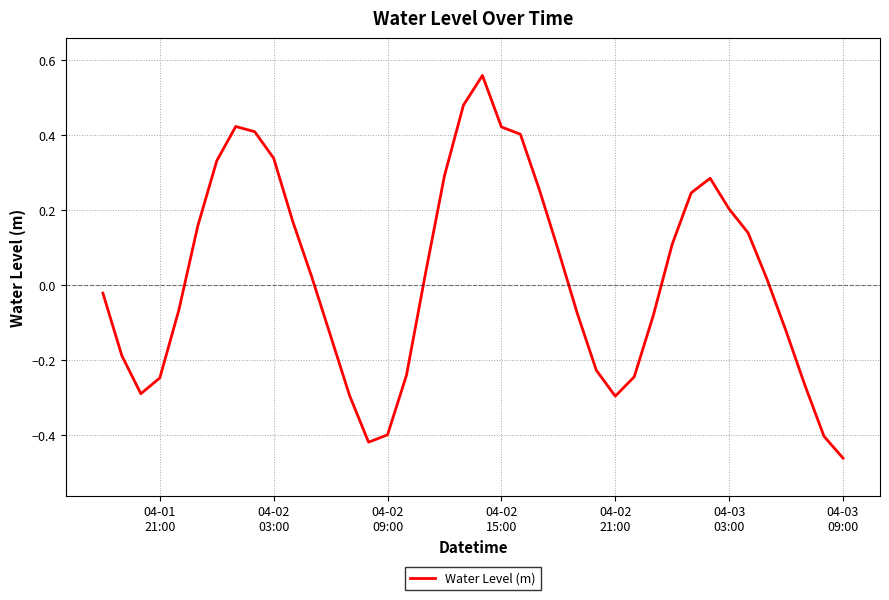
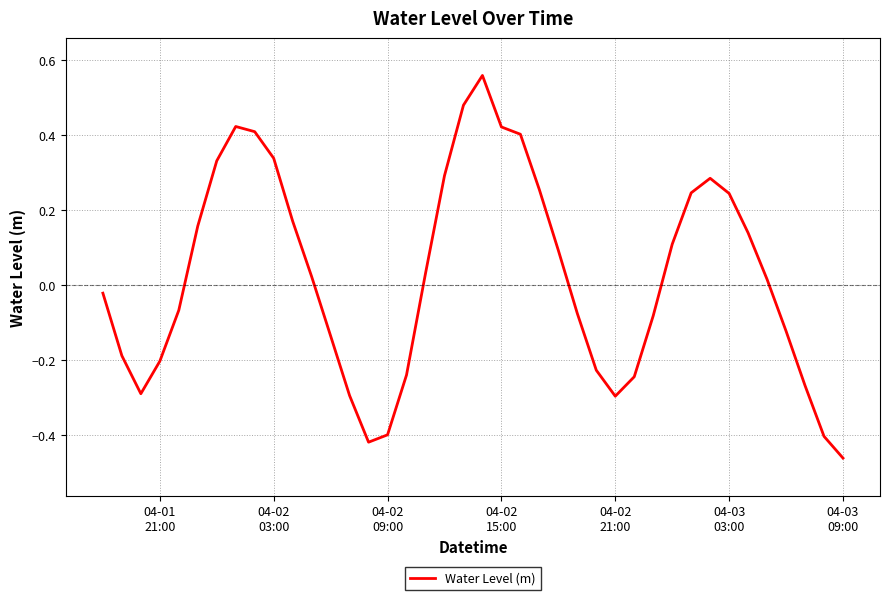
  {
-   "04-01 21:00": -0.25,
+   "04-01 21:00": -0.20,
    "04-02 03:00": 0.34,
    "04-02 09:00": -0.40,
    "04-02 15:00": 0.42,
    "04-02 21:00": -0.30,
-   "04-03 03:00": 0.20,
+   "04-03 03:00": 0.24,
    "04-03 09:00": -0.46
  }
